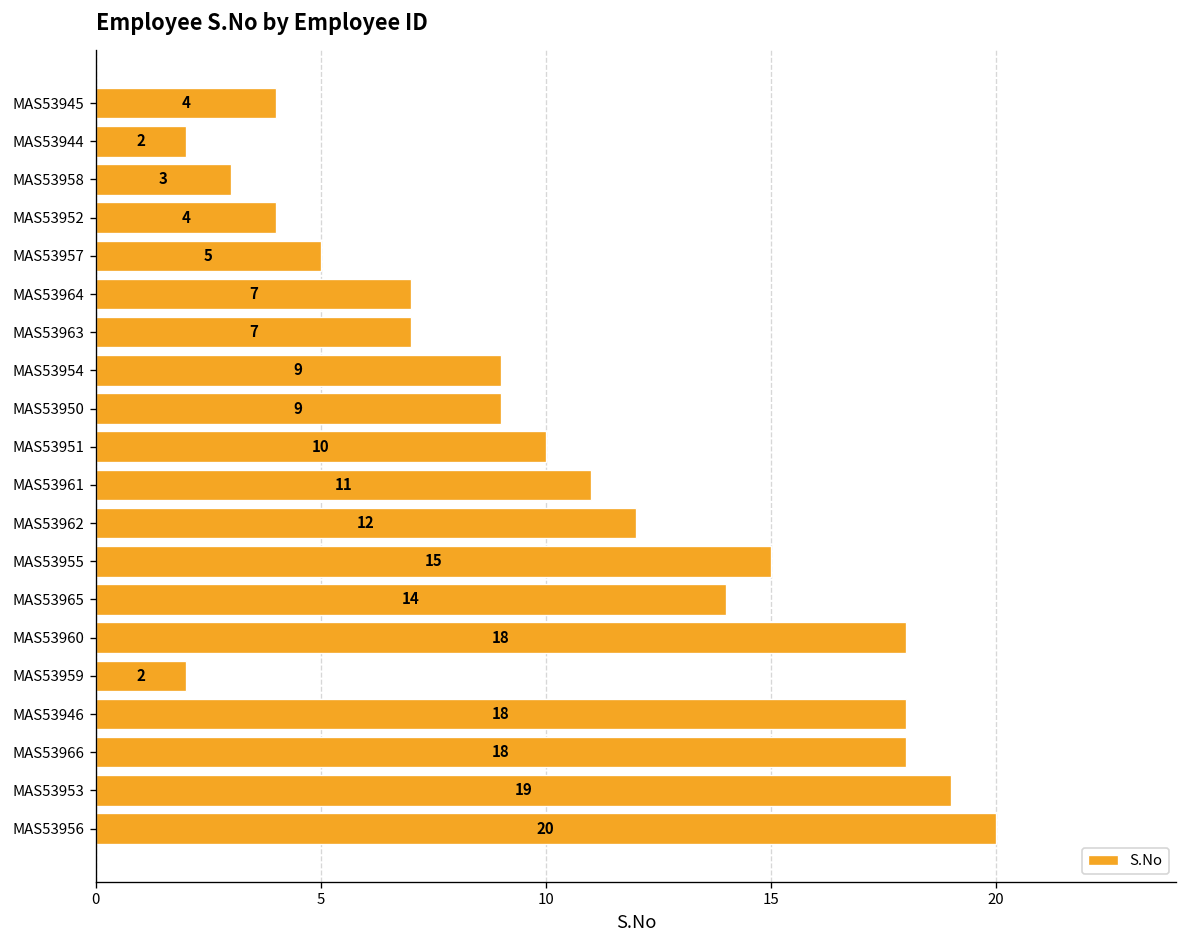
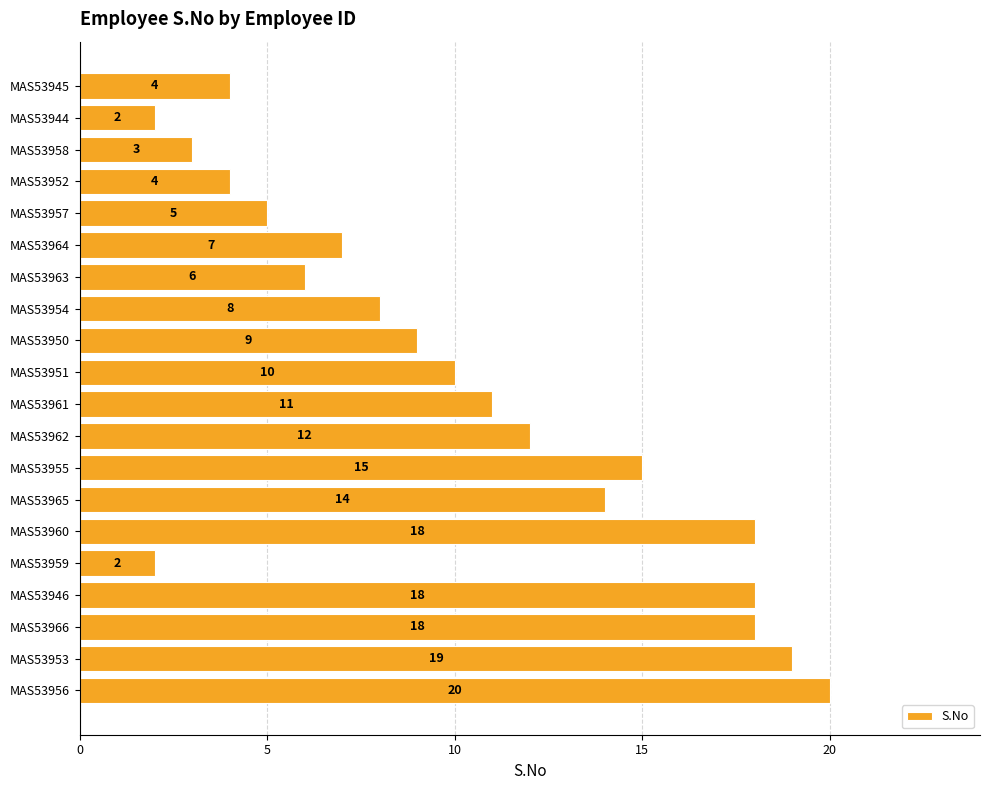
  {
    "MAS53945": 4,
    "MAS53944": 2,
    "MAS53958": 3,
    "MAS53952": 4,
    "MAS53957": 5,
    "MAS53964": 7,
-   "MAS53963": 7,
-   "MAS53954": 9,
+   "MAS53963": 6,
+   "MAS53954": 8,
    "MAS53950": 9,
    "MAS53951": 10,
    "MAS53961": 11,
    "MAS53962": 12,
    "MAS53955": 15,
    "MAS53965": 14,
    "MAS53960": 18,
    "MAS53959": 2,
    "MAS53946": 18,
    "MAS53966": 18,
    "MAS53953": 19,
    "MAS53956": 20
  }
